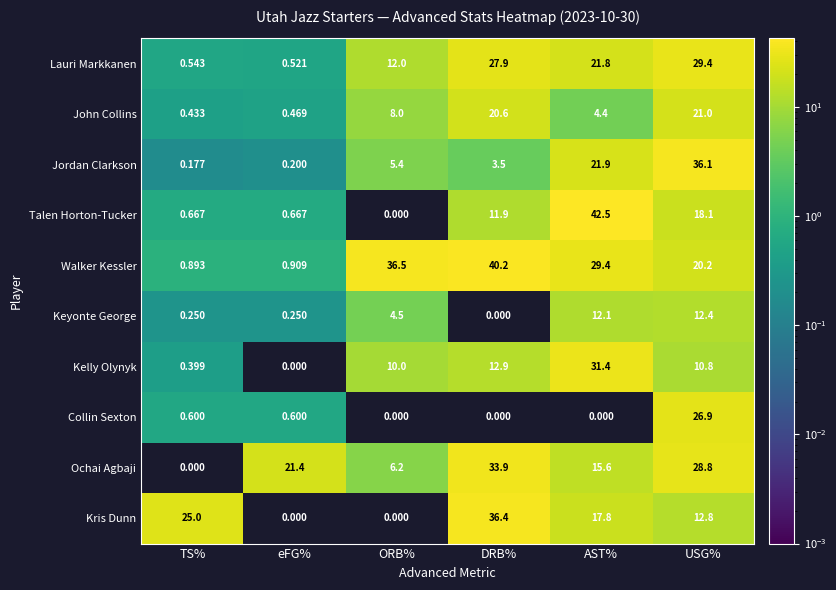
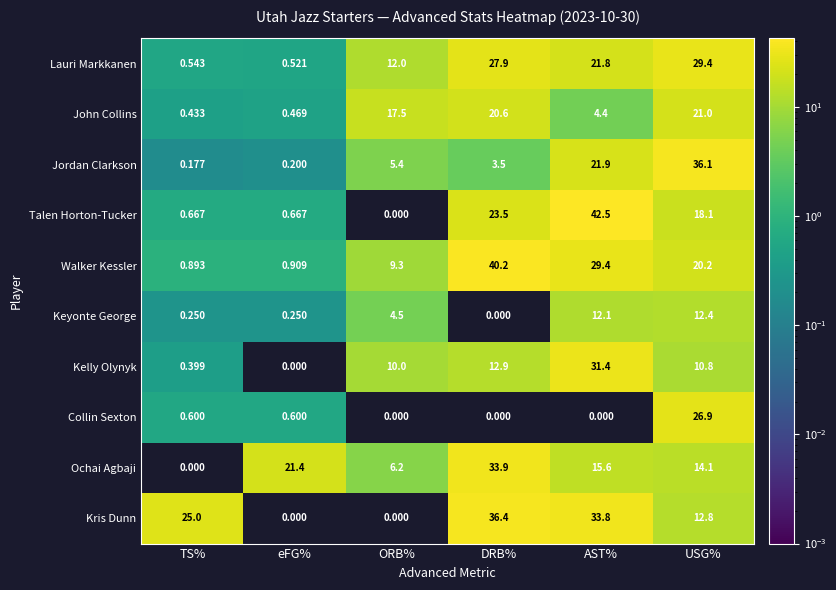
  {
    "Lauri Markkanen": {
      "TS%": 0.543,
      "eFG%": 0.521,
      "ORB%": 12.0,
      "DRB%": 27.9,
      "AST%": 21.8,
      "USG%": 29.4
    },
    "John Collins": {
      "TS%": 0.433,
      "eFG%": 0.469,
-     "ORB%": 8.0,
+     "ORB%": 17.5,
      "DRB%": 20.6,
      "AST%": 4.4,
      "USG%": 21.0
    },
    "Jordan Clarkson": {
      "TS%": 0.177,
      "eFG%": 0.200,
      "ORB%": 5.4,
      "DRB%": 3.5,
      "AST%": 21.9,
      "USG%": 36.1
    },
    "Talen Horton-Tucker": {
      "TS%": 0.667,
      "eFG%": 0.667,
      "ORB%": 0.000,
-     "DRB%": 11.9,
+     "DRB%": 23.5,
      "AST%": 42.5,
      "USG%": 18.1
    },
    "Walker Kessler": {
      "TS%": 0.893,
      "eFG%": 0.909,
-     "ORB%": 36.5,
+     "ORB%": 9.3,
      "DRB%": 40.2,
      "AST%": 29.4,
      "USG%": 20.2
    },
    "Keyonte George": {
      "TS%": 0.250,
      "eFG%": 0.250,
      "ORB%": 4.5,
      "DRB%": 0.000,
      "AST%": 12.1,
      "USG%": 12.4
    },
    "Kelly Olynyk": {
      "TS%": 0.399,
      "eFG%": 0.000,
      "ORB%": 10.0,
      "DRB%": 12.9,
      "AST%": 31.4,
      "USG%": 10.8
    },
    "Collin Sexton": {
      "TS%": 0.600,
      "eFG%": 0.600,
      "ORB%": 0.000,
      "DRB%": 0.000,
      "AST%": 0.000,
      "USG%": 26.9
    },
    "Ochai Agbaji": {
      "TS%": 0.000,
      "eFG%": 21.4,
      "ORB%": 6.2,
      "DRB%": 33.9,
      "AST%": 15.6,
-     "USG%": 28.8
+     "USG%": 14.1
    },
    "Kris Dunn": {
      "TS%": 25.0,
      "eFG%": 0.000,
      "ORB%": 0.000,
      "DRB%": 36.4,
-     "AST%": 17.8,
+     "AST%": 33.8,
      "USG%": 12.8
    }
  }
